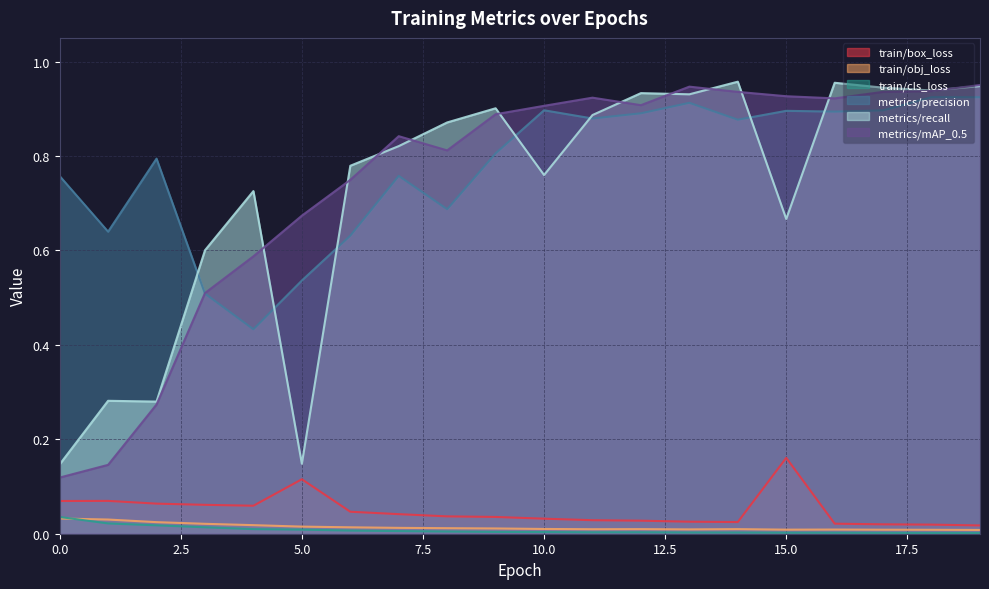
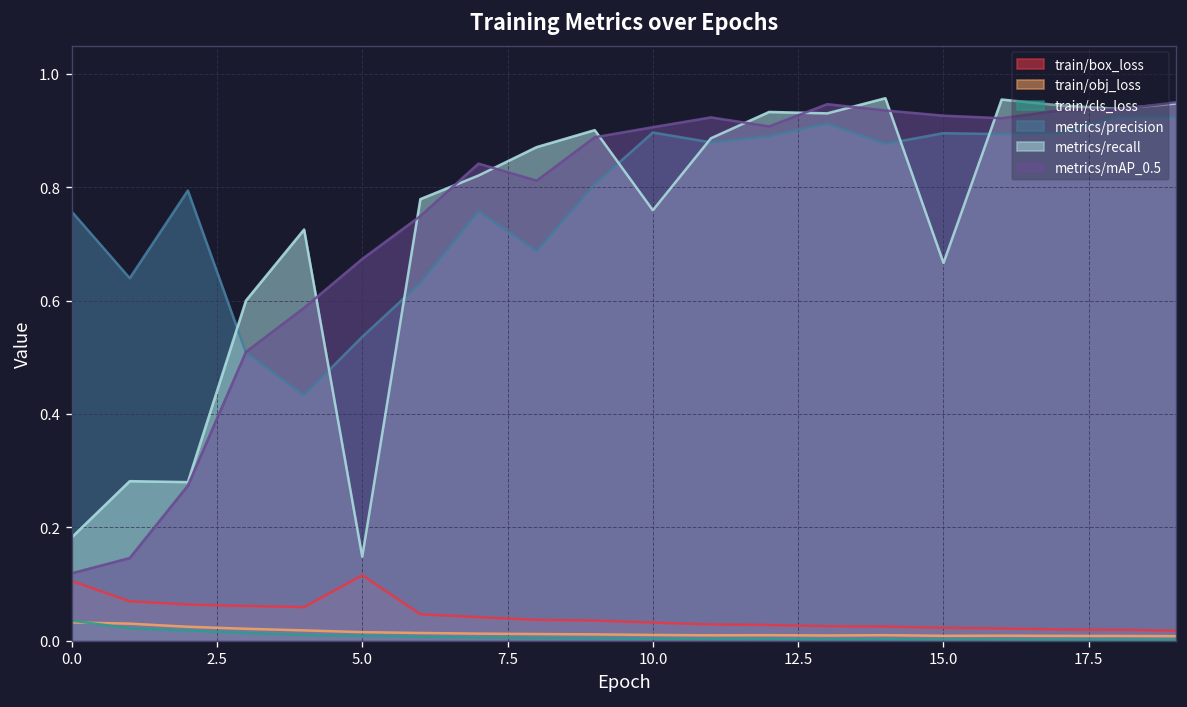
  {
    "train/box_loss": {
-     "0.0": 0.07,
+     "0.0": 0.11,
      "5.0": 0.12,
      "10.0": 0.03,
-     "15.0": 0.16
+     "15.0": 0.02
    },
    "train/obj_loss": {
      "5.0": 0.02,
      "10.0": 0.01,
      "15.0": 0.01
    },
    "metrics/recall": {
-     "0.0": 0.15,
+     "0.0": 0.18,
      "5.0": 0.15,
      "10.0": 0.76,
      "15.0": 0.67
    }
  }
